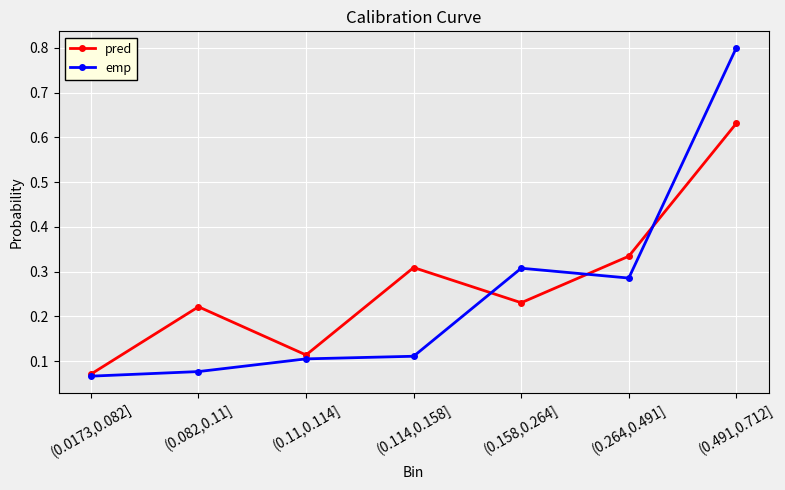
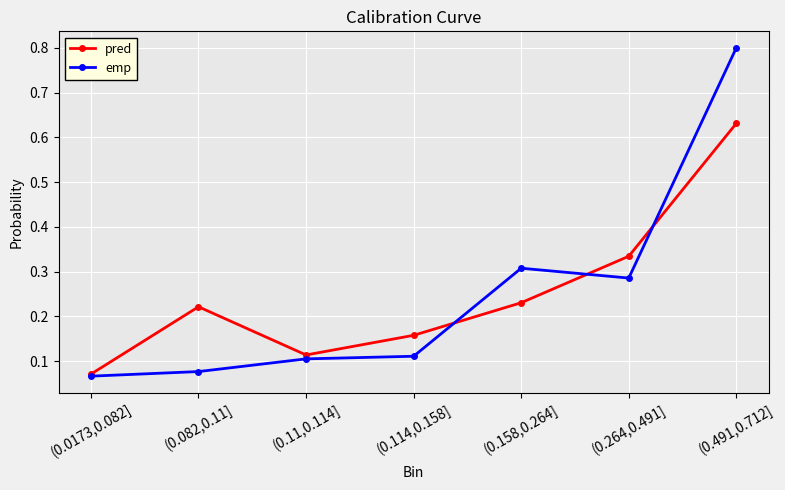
  {
    "pred": {
      "(0.082,0.11]": 0.22,
      "(0.11,0.114]": 0.11,
-     "(0.114,0.158]": 0.31,
+     "(0.114,0.158]": 0.16,
      "(0.158,0.264]": 0.23,
      "(0.264,0.491]": 0.33,
      "(0.491,0.712]": 0.63
    },
    "emp": {
      "(0.082,0.11]": 0.08,
      "(0.11,0.114]": 0.11,
      "(0.114,0.158]": 0.11,
      "(0.158,0.264]": 0.31,
      "(0.264,0.491]": 0.29,
      "(0.491,0.712]": 0.80
    }
  }
